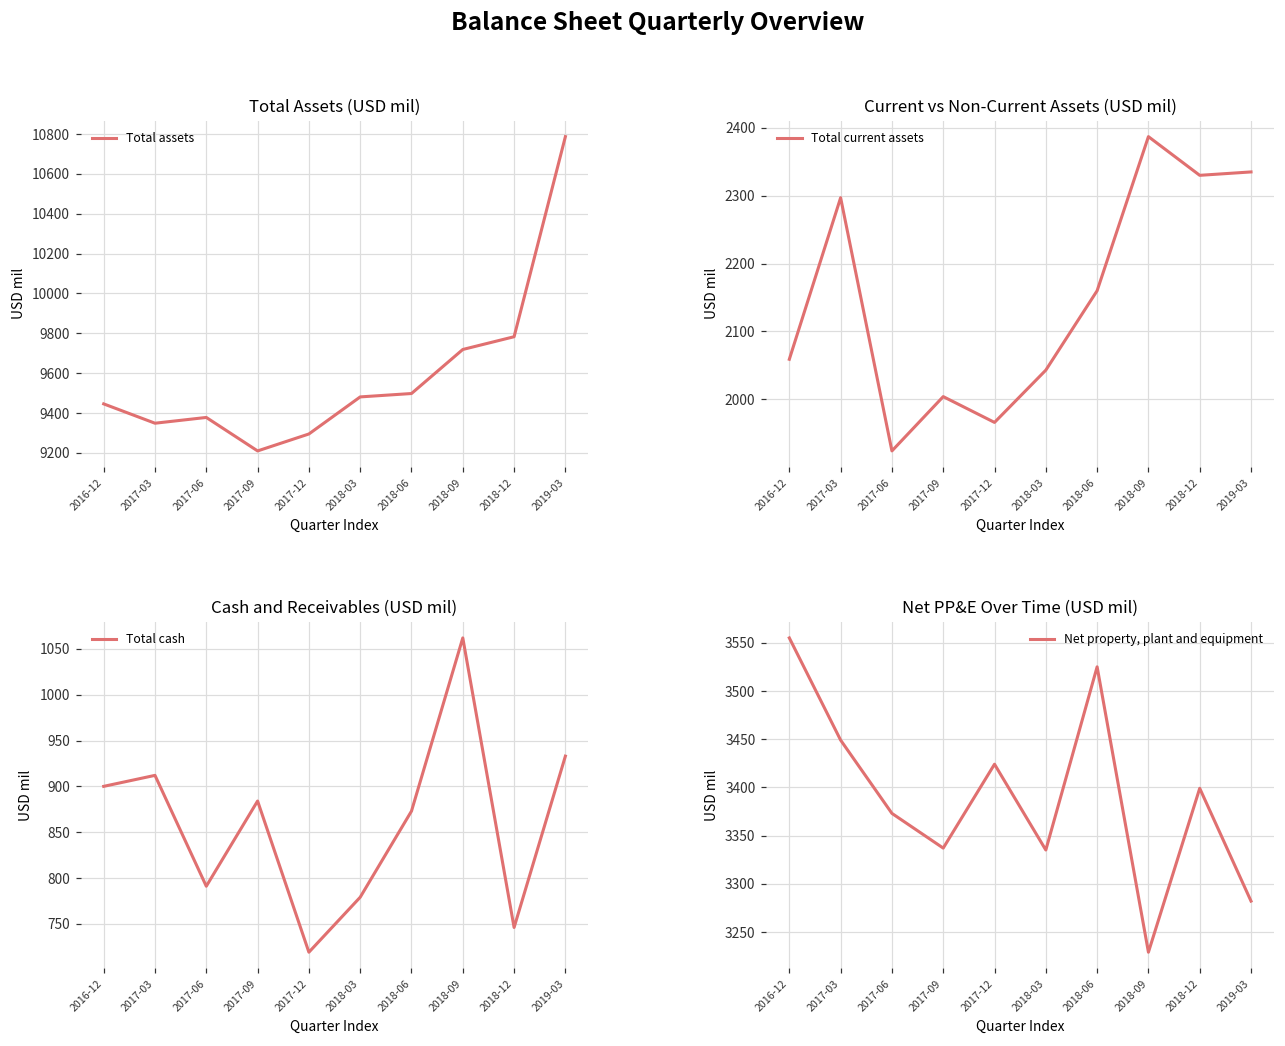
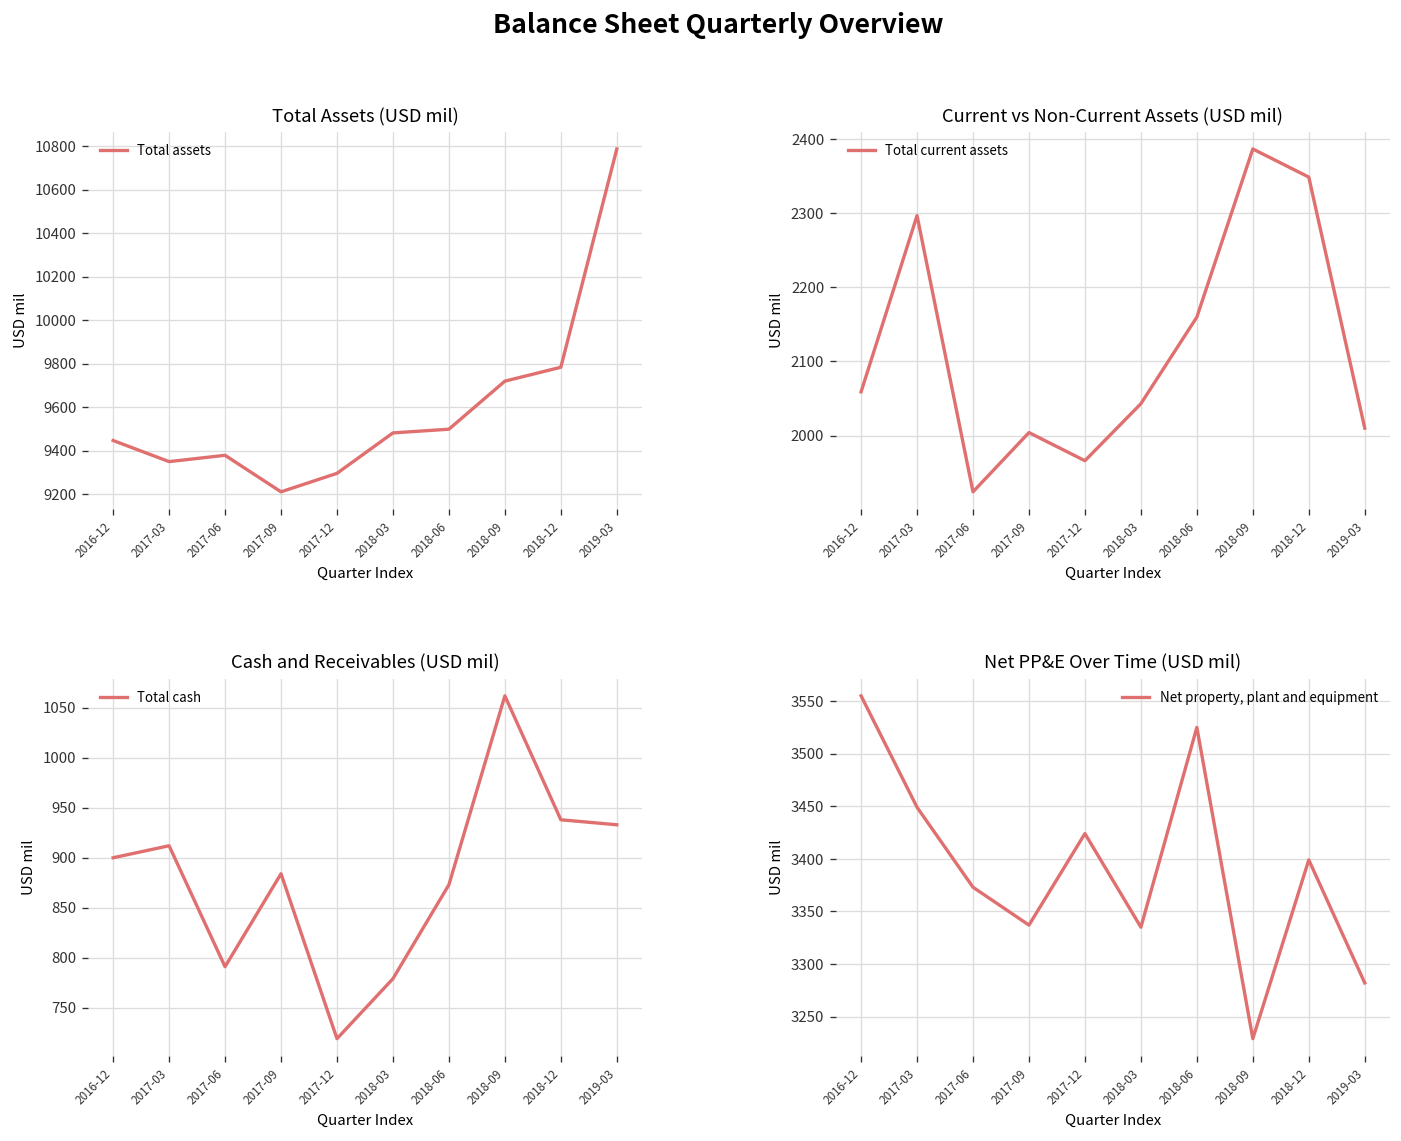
  {
    "Total Assets (USD mil)": {
      "2016-12": 9450,
      "2017-03": 9350,
      "2017-06": 9380,
      "2017-09": 9210,
      "2017-12": 9300,
      "2018-03": 9480,
      "2018-06": 9500,
      "2018-09": 9720,
      "2018-12": 9780,
      "2019-03": 10790
    },
    "Current vs Non-Current Assets (USD mil)": {
      "2016-12": 2060,
      "2017-03": 2300,
      "2017-06": 1920,
      "2017-09": 2000,
      "2017-12": 1970,
      "2018-03": 2040,
      "2018-06": 2160,
      "2018-09": 2390,
-     "2018-12": 2330,
-     "2019-03": 2340
+     "2018-12": 2350,
+     "2019-03": 2010
    },
    "Cash and Receivables (USD mil)": {
      "2016-12": 900,
      "2017-03": 910,
      "2017-06": 790,
      "2017-09": 880,
      "2017-12": 720,
      "2018-03": 780,
      "2018-06": 870,
      "2018-09": 1060,
-     "2018-12": 750,
+     "2018-12": 940,
      "2019-03": 930
    },
    "Net PP&E Over Time (USD mil)": {
      "2016-12": 3560,
      "2017-03": 3450,
      "2017-06": 3370,
      "2017-09": 3340,
      "2017-12": 3420,
      "2018-03": 3340,
      "2018-06": 3530,
      "2018-09": 3230,
      "2018-12": 3400,
      "2019-03": 3280
    }
  }
